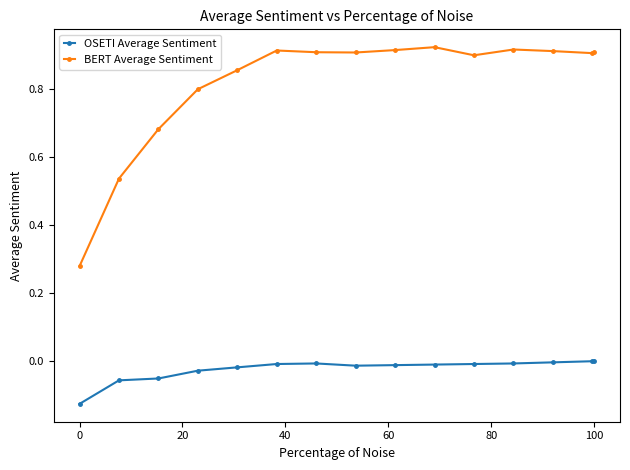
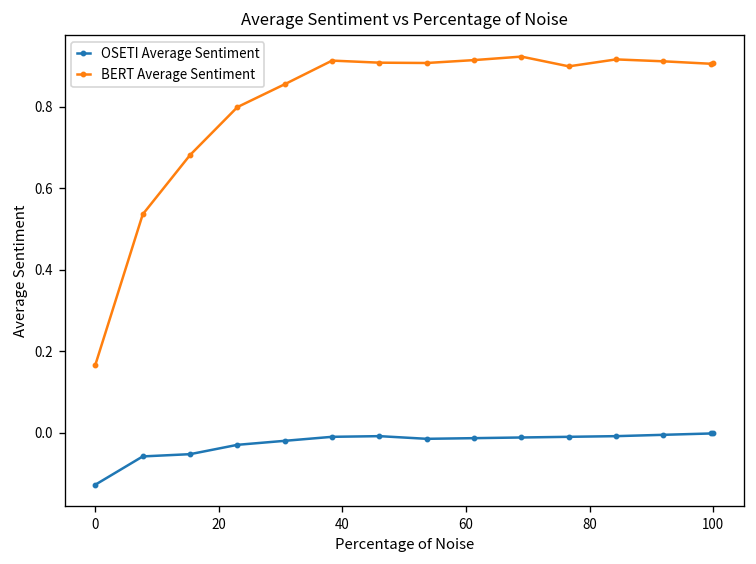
  {
    "OSETI Average Sentiment": {
      "0": -0.13,
      "100": 0.00
    },
    "BERT Average Sentiment": {
-     "0": 0.28,
+     "0": 0.17,
      "100": 0.91
    }
  }
